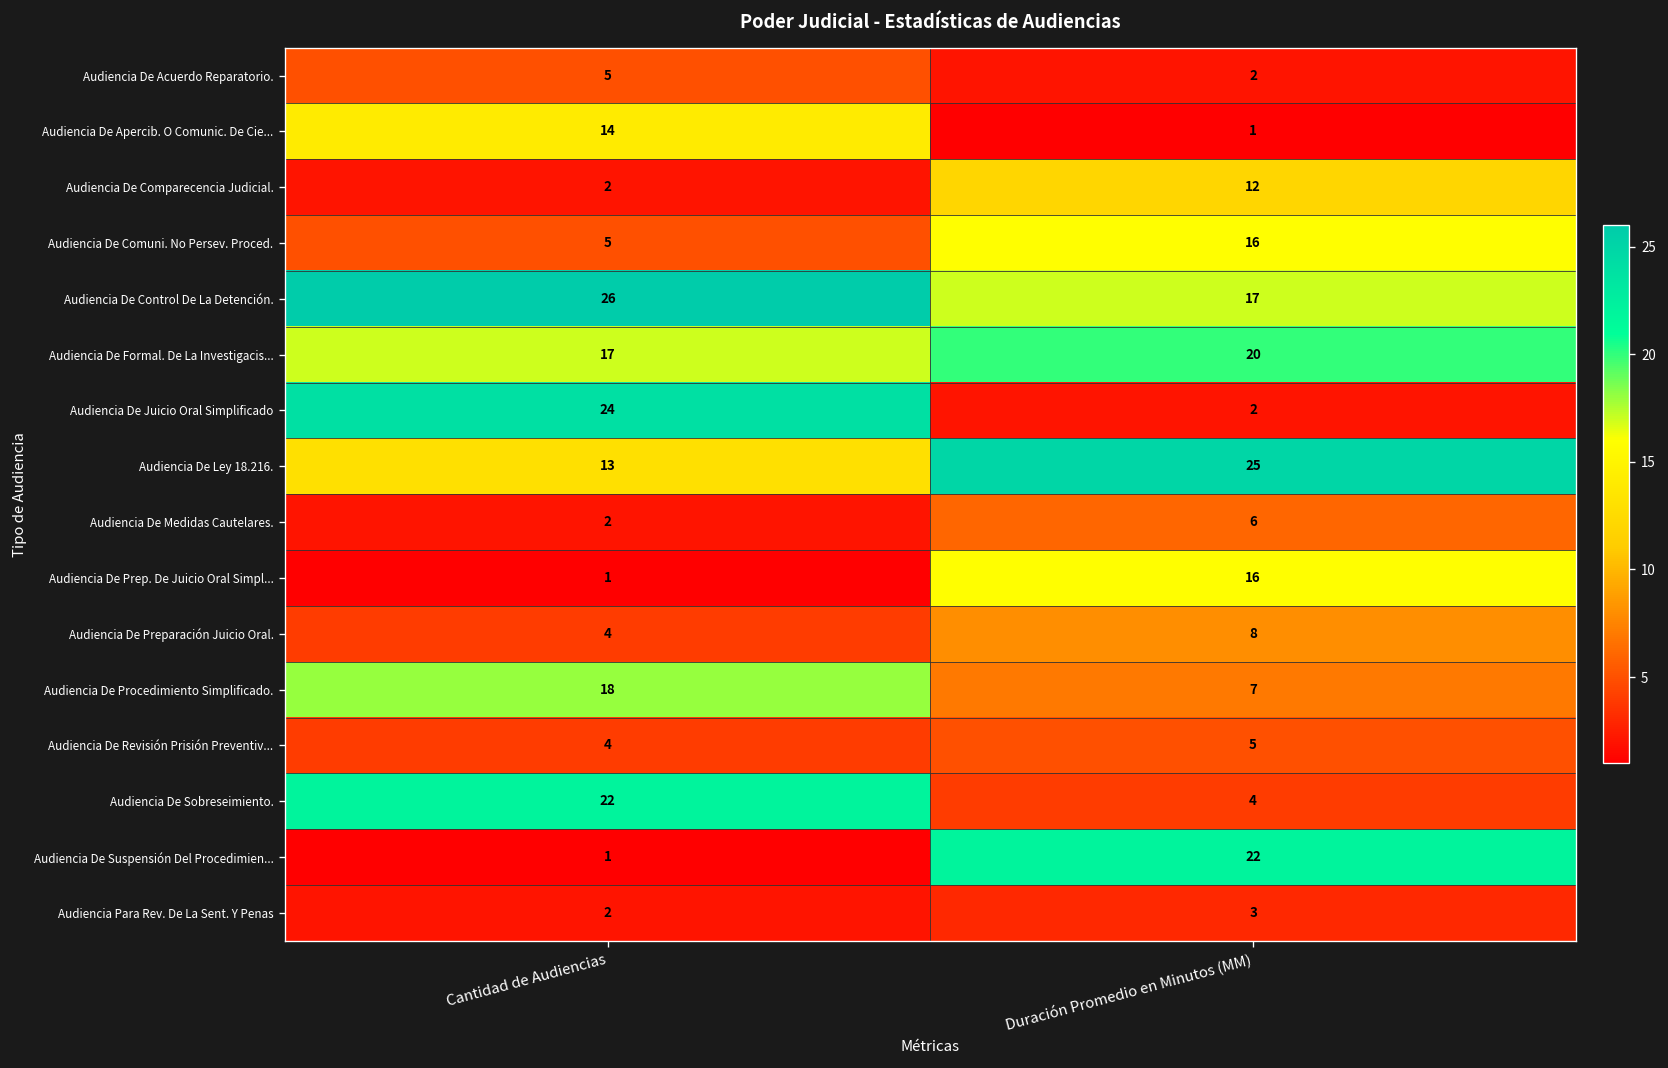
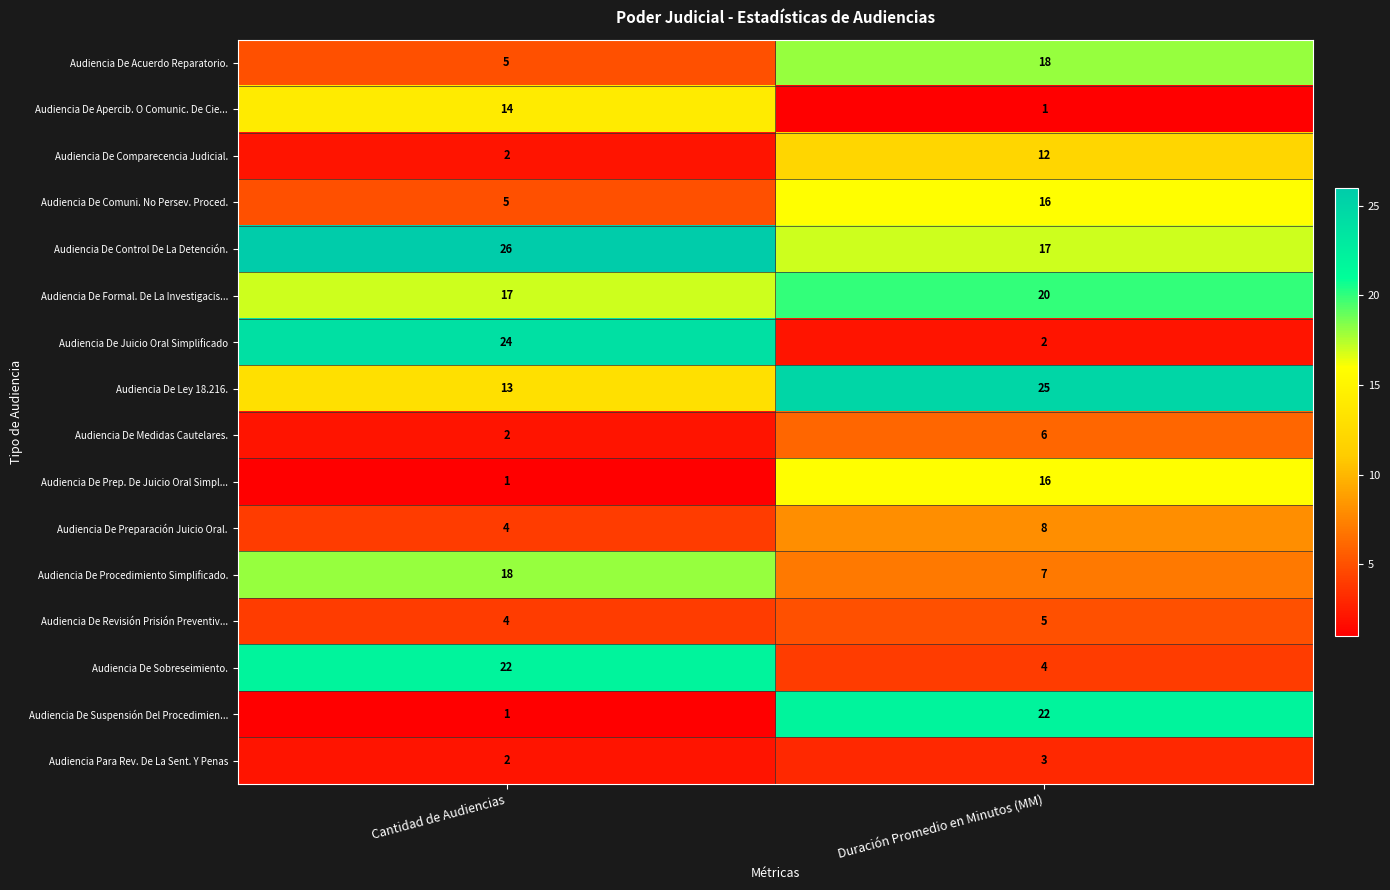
  {
    "Audiencia De Acuerdo Reparatorio.": {
      "Cantidad de Audiencias": 5,
-     "Duración Promedio en Minutos (MM)": 2
+     "Duración Promedio en Minutos (MM)": 18
    },
    "Audiencia De Apercib. O Comunic. De Cie...": {
      "Cantidad de Audiencias": 14,
      "Duración Promedio en Minutos (MM)": 1
    },
    "Audiencia De Comparecencia Judicial.": {
      "Cantidad de Audiencias": 2,
      "Duración Promedio en Minutos (MM)": 12
    },
    "Audiencia De Comuni. No Persev. Proced.": {
      "Cantidad de Audiencias": 5,
      "Duración Promedio en Minutos (MM)": 16
    },
    "Audiencia De Control De La Detención.": {
      "Cantidad de Audiencias": 26,
      "Duración Promedio en Minutos (MM)": 17
    },
    "Audiencia De Formal. De La Investigacis...": {
      "Cantidad de Audiencias": 17,
      "Duración Promedio en Minutos (MM)": 20
    },
    "Audiencia De Juicio Oral Simplificado": {
      "Cantidad de Audiencias": 24,
      "Duración Promedio en Minutos (MM)": 2
    },
    "Audiencia De Ley 18.216.": {
      "Cantidad de Audiencias": 13,
      "Duración Promedio en Minutos (MM)": 25
    },
    "Audiencia De Medidas Cautelares.": {
      "Cantidad de Audiencias": 2,
      "Duración Promedio en Minutos (MM)": 6
    },
    "Audiencia De Prep. De Juicio Oral Simpl...": {
      "Cantidad de Audiencias": 1,
      "Duración Promedio en Minutos (MM)": 16
    },
    "Audiencia De Preparación Juicio Oral.": {
      "Cantidad de Audiencias": 4,
      "Duración Promedio en Minutos (MM)": 8
    },
    "Audiencia De Procedimiento Simplificado.": {
      "Cantidad de Audiencias": 18,
      "Duración Promedio en Minutos (MM)": 7
    },
    "Audiencia De Revisión Prisión Preventiv...": {
      "Cantidad de Audiencias": 4,
      "Duración Promedio en Minutos (MM)": 5
    },
    "Audiencia De Sobreseimiento.": {
      "Cantidad de Audiencias": 22,
      "Duración Promedio en Minutos (MM)": 4
    },
    "Audiencia De Suspensión Del Procedimien...": {
      "Cantidad de Audiencias": 1,
      "Duración Promedio en Minutos (MM)": 22
    },
    "Audiencia Para Rev. De La Sent. Y Penas": {
      "Cantidad de Audiencias": 2,
      "Duración Promedio en Minutos (MM)": 3
    }
  }
